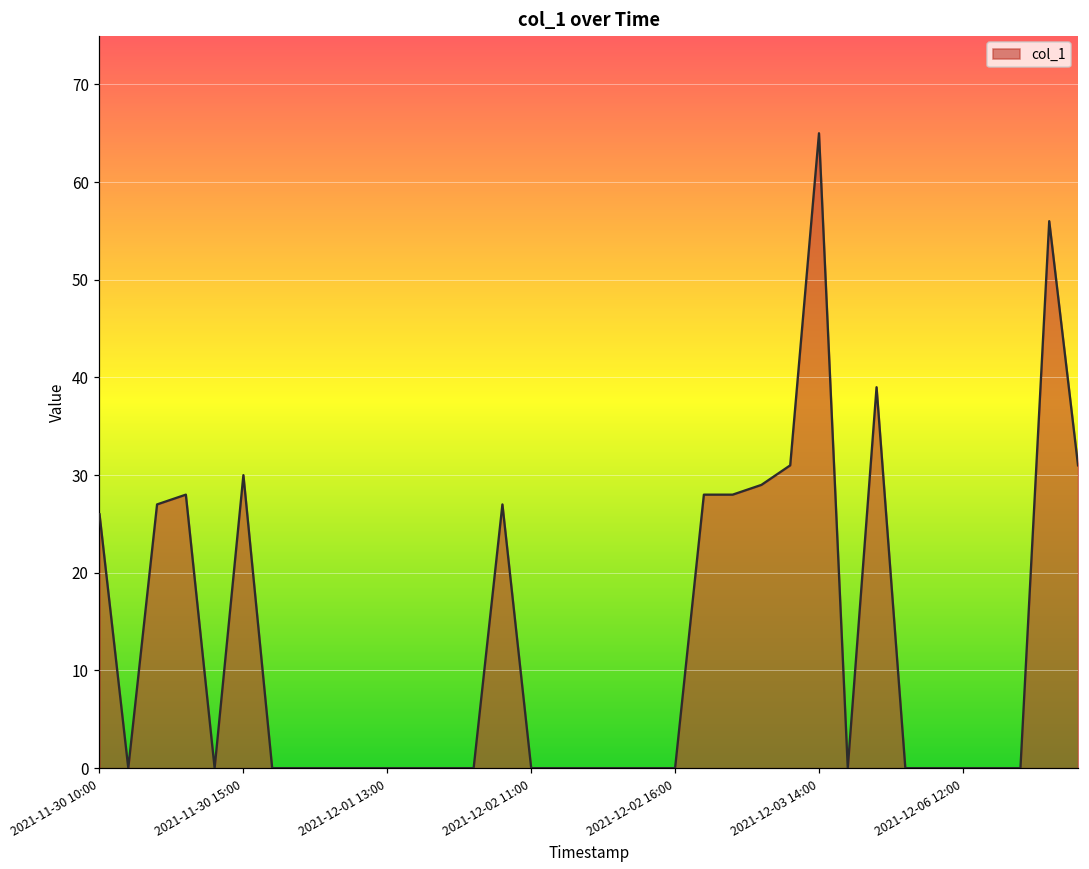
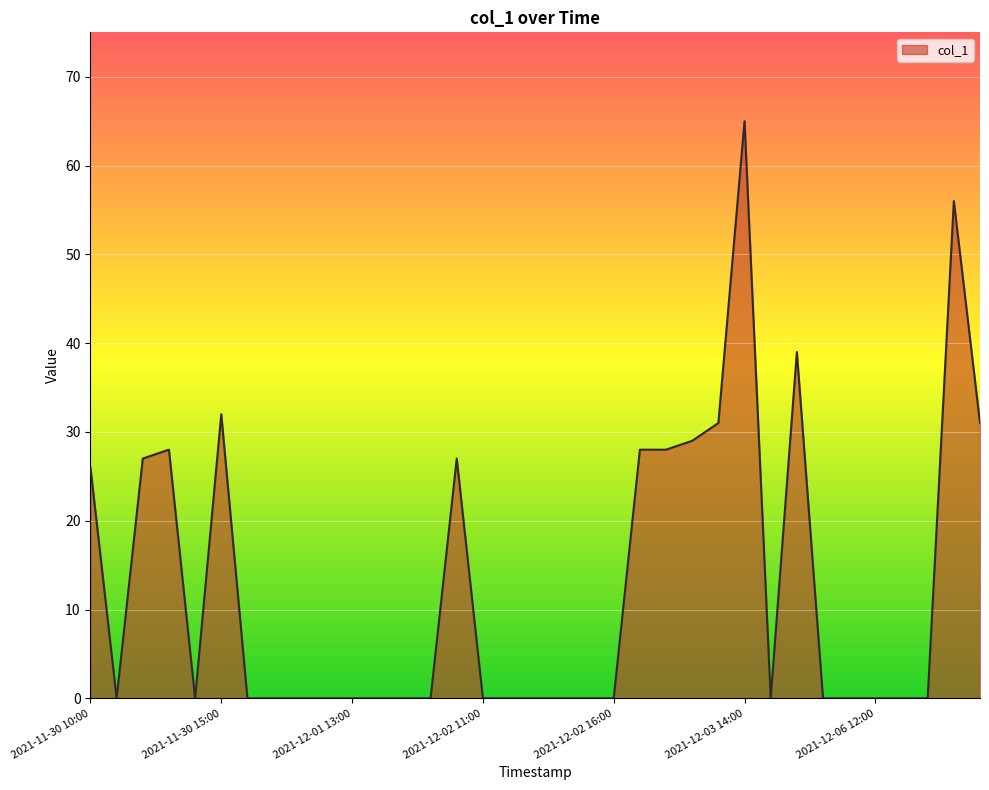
  {
    "2021-11-30 10:00": 26,
-   "2021-11-30 15:00": 30,
+   "2021-11-30 15:00": 32,
    "2021-12-01 13:00": 0,
    "2021-12-02 11:00": 0,
    "2021-12-02 16:00": 0,
    "2021-12-03 14:00": 65,
    "2021-12-06 12:00": 0
  }
